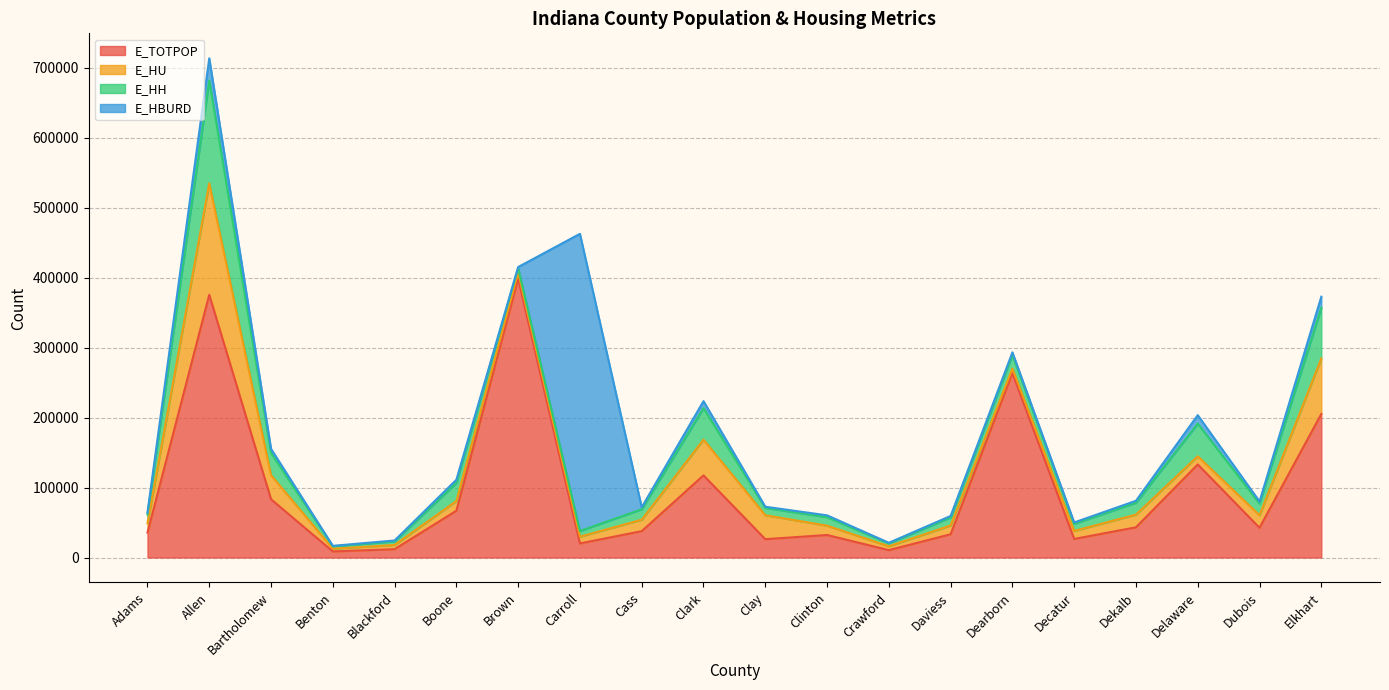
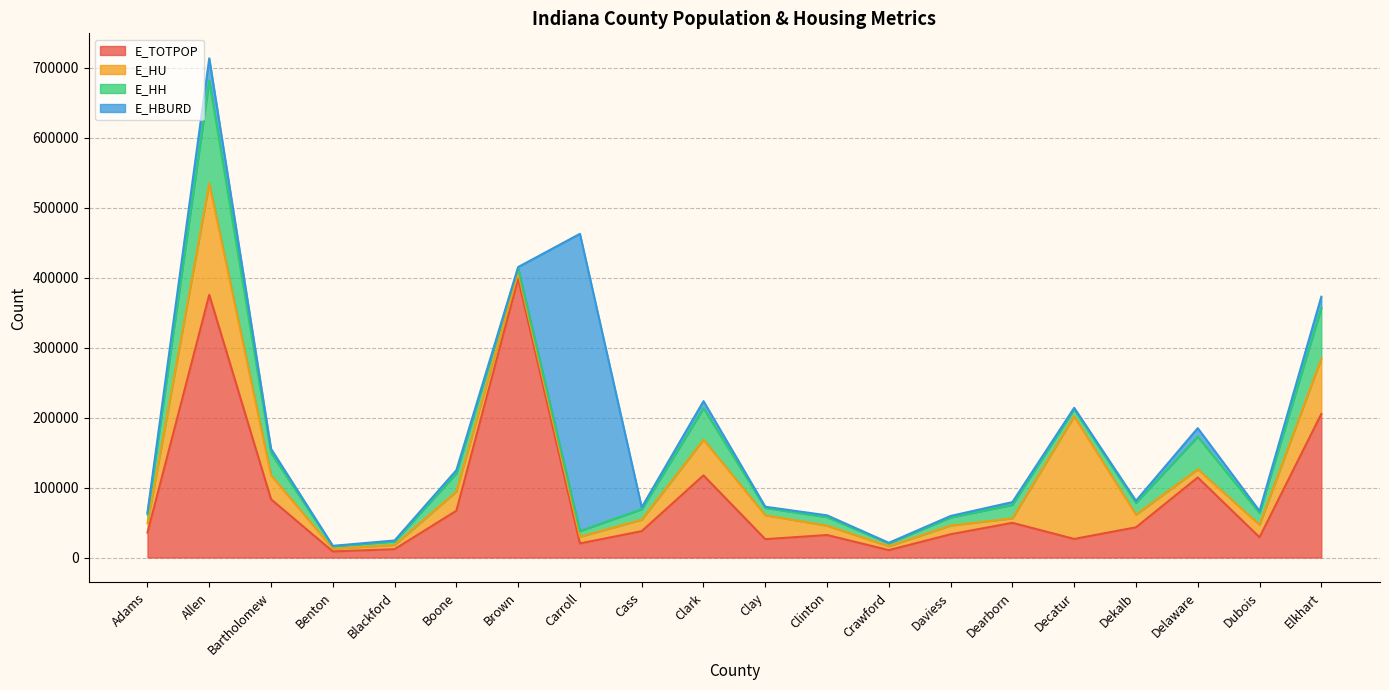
  {
    "E_TOTPOP": {
      "Adams": 40000,
      "Allen": 380000,
      "Bartholomew": 80000,
      "Benton": 10000,
      "Blackford": 10000,
      "Boone": 70000,
      "Brown": 400000,
      "Carroll": 20000,
      "Cass": 40000,
      "Clark": 120000,
      "Clay": 30000,
      "Clinton": 30000,
      "Crawford": 10000,
      "Daviess": 30000,
-     "Dearborn": 260000,
+     "Dearborn": 50000,
      "Decatur": 30000,
      "Dekalb": 40000,
-     "Delaware": 130000,
-     "Dubois": 40000,
+     "Delaware": 110000,
+     "Dubois": 30000,
      "Elkhart": 210000
    },
    "E_HU": {
      "Adams": 10000,
      "Allen": 160000,
      "Bartholomew": 30000,
      "Blackford": 10000,
-     "Boone": 10000,
+     "Boone": 30000,
      "Brown": 10000,
      "Carroll": 10000,
      "Cass": 20000,
      "Clark": 50000,
      "Clay": 30000,
      "Clinton": 10000,
      "Crawford": 10000,
      "Daviess": 10000,
      "Dearborn": 10000,
-     "Decatur": 10000,
+     "Decatur": 180000,
      "Dekalb": 20000,
      "Delaware": 10000,
      "Dubois": 20000,
      "Elkhart": 80000
    },
    "E_HH": {
      "Allen": 150000,
      "Bartholomew": 30000,
      "Boone": 30000,
      "Carroll": 10000,
      "Clark": 50000,
      "Dearborn": 20000,
      "Delaware": 50000,
      "Elkhart": 70000
    },
    "E_HBURD": {
      "Allen": 30000,
      "Bartholomew": 10000,
      "Boone": 0,
      "Carroll": 420000,
      "Clark": 10000,
      "Dearborn": 0,
      "Delaware": 10000,
      "Elkhart": 20000
    }
  }
